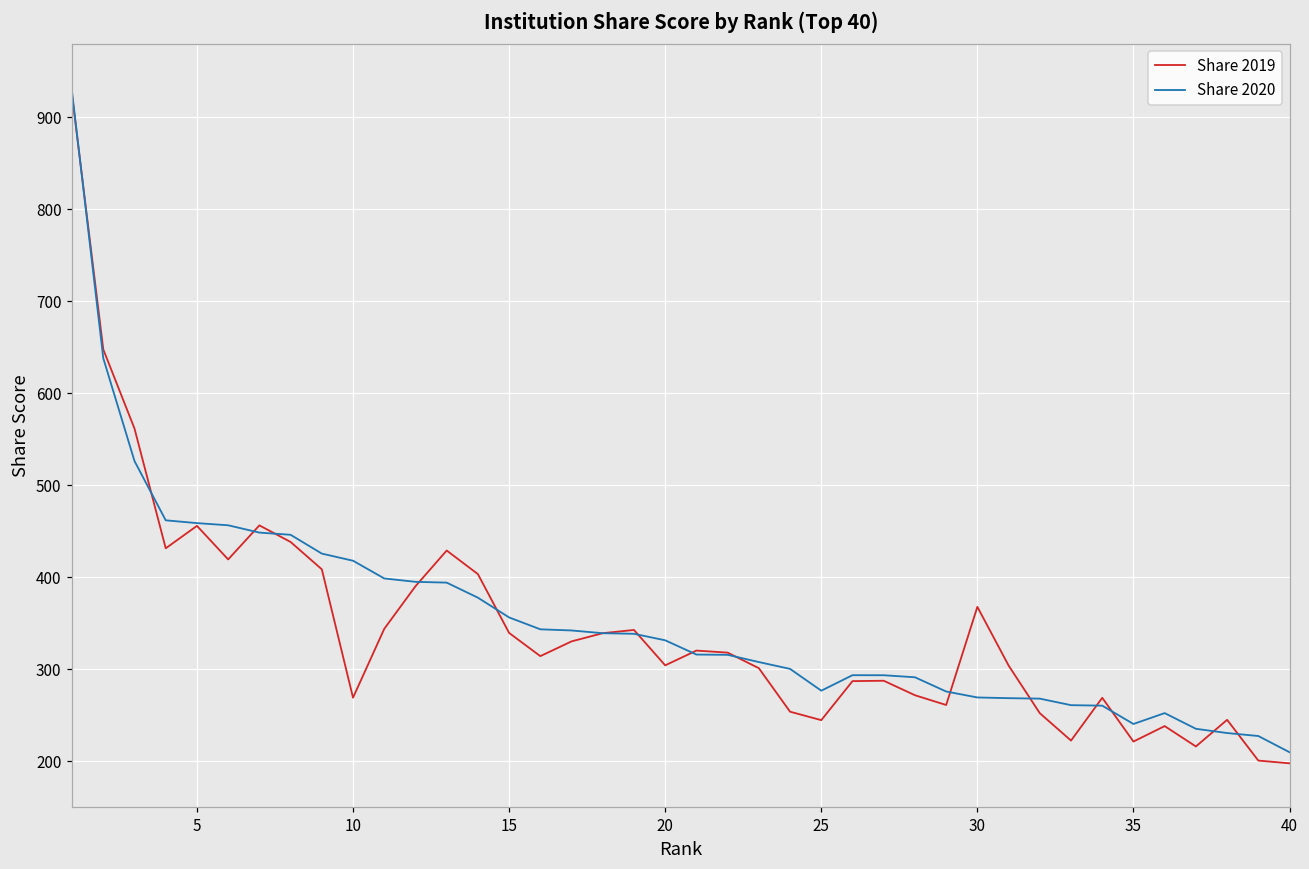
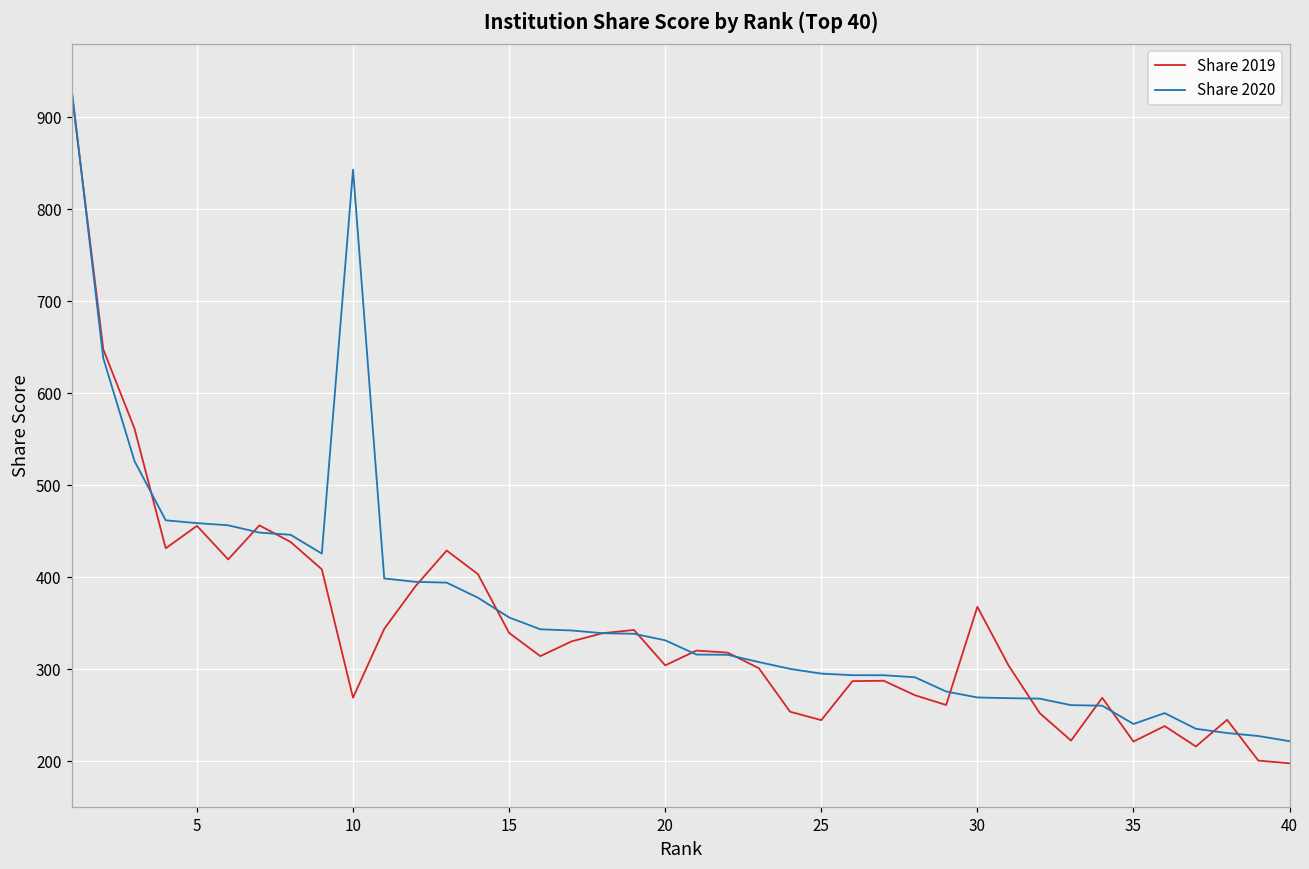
  {
    "Share 2019": {
      "10": 270,
      "15": 340,
      "20": 300,
      "25": 240,
      "30": 370,
      "35": 220,
      "40": 200
    },
    "Share 2020": {
-     "10": 420,
+     "10": 840,
      "15": 360,
      "20": 330,
-     "25": 280,
+     "25": 300,
      "30": 270,
      "35": 240,
-     "40": 210
+     "40": 220
    }
  }
